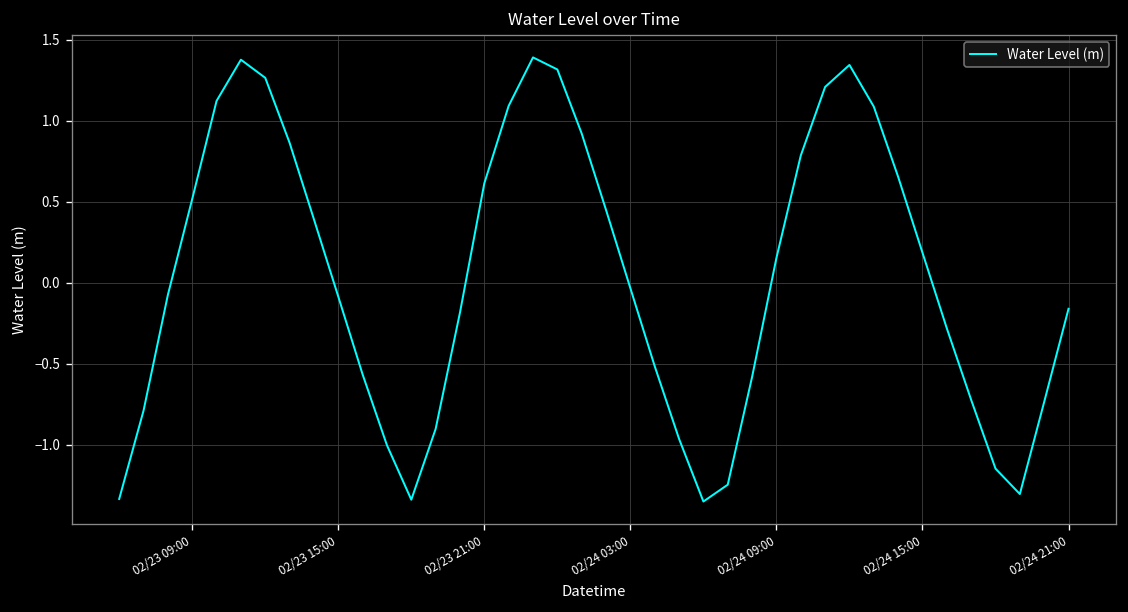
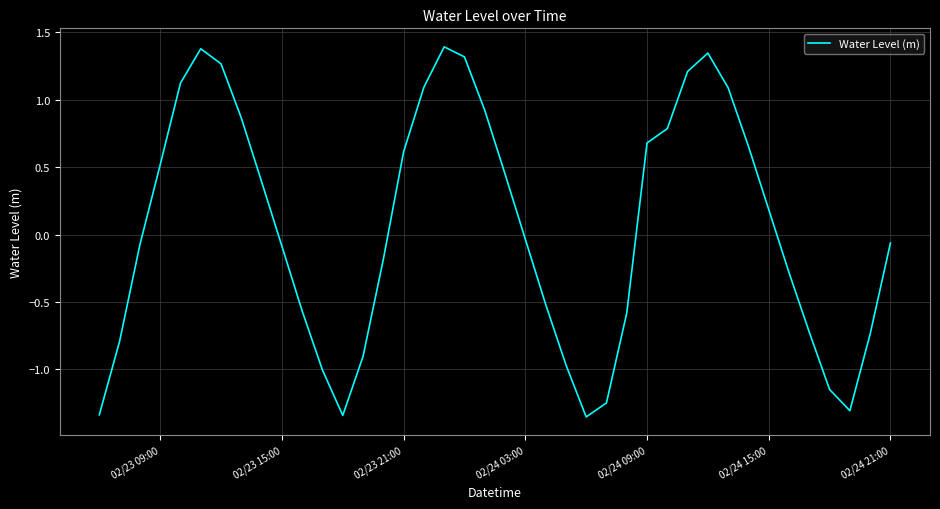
  {
    "02/23 09:00": 0.52,
    "02/23 15:00": -0.09,
    "02/23 21:00": 0.61,
    "02/24 03:00": -0.03,
-   "02/24 09:00": 0.15,
+   "02/24 09:00": 0.68,
    "02/24 15:00": 0.18,
-   "02/24 21:00": -0.16
+   "02/24 21:00": -0.06
  }
